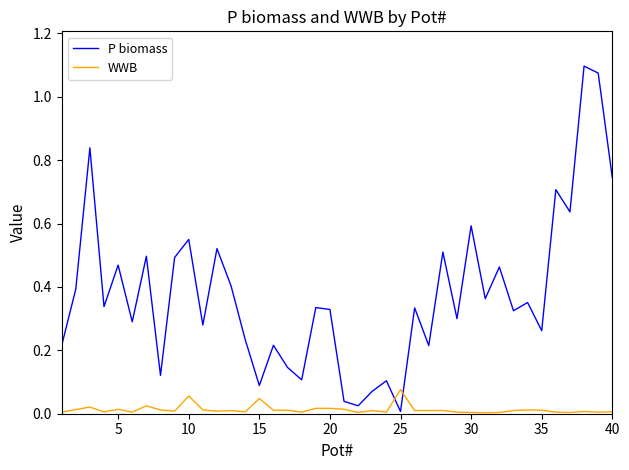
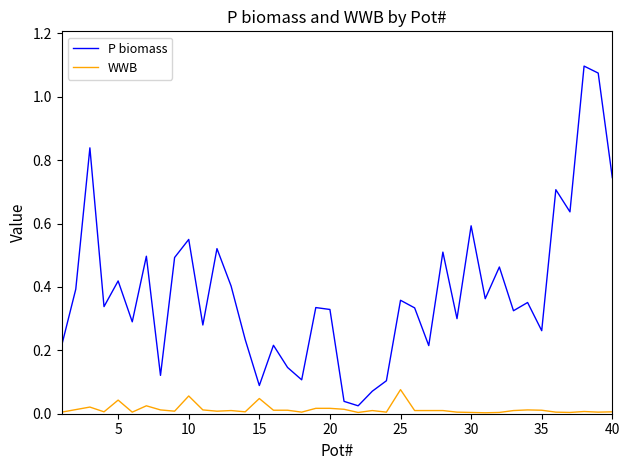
  {
    "P biomass": {
-     "5": 0.47,
+     "5": 0.42,
      "10": 0.55,
      "15": 0.09,
      "20": 0.33,
-     "25": 0.01,
+     "25": 0.36,
      "30": 0.59,
      "35": 0.26,
      "40": 0.75
    },
    "WWB": {
-     "5": 0.01,
+     "5": 0.04,
      "10": 0.06,
      "15": 0.05,
      "20": 0.02,
      "25": 0.08,
      "30": 0.00,
      "35": 0.01,
      "40": 0.01
    }
  }
